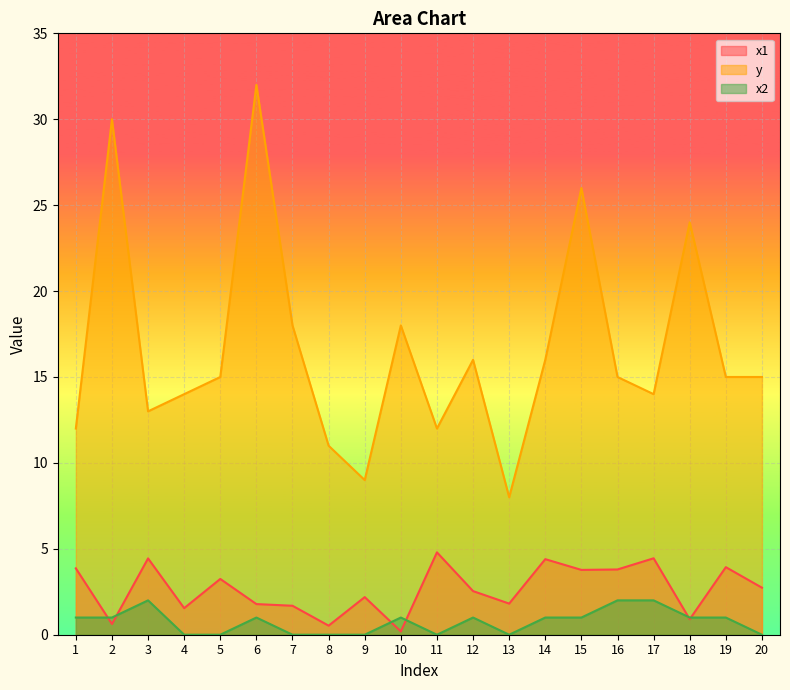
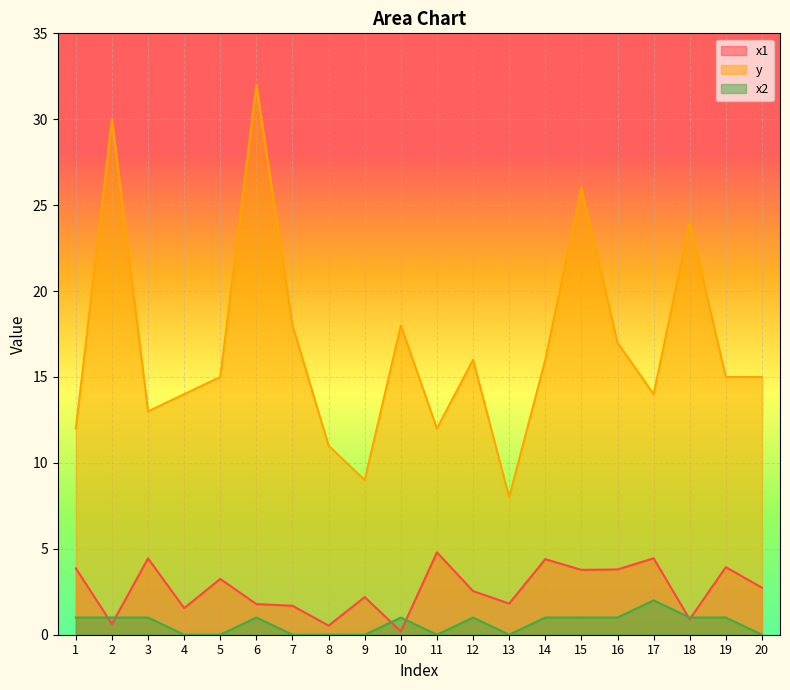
  {
    "x1": {
      "1": 4,
      "2": 0.6,
      "3": 4.4,
      "4": 1.5,
      "5": 3.2,
      "6": 1.8,
      "7": 1.7,
      "8": 0.5,
      "9": 2.2,
      "10": 0.2,
      "11": 4.8,
      "12": 2.5,
      "13": 1.8,
      "14": 4.4,
      "15": 3.8,
      "16": 3.8,
      "17": 4.4,
      "19": 4,
      "20": 2.7
    },
    "y": {
      "1": 12,
      "2": 30,
      "3": 13,
      "4": 14,
      "5": 15,
      "6": 32,
      "7": 18,
      "8": 11,
      "9": 9,
      "10": 18,
      "11": 12,
      "12": 16,
      "13": 8,
      "14": 16,
      "15": 26,
-     "16": 15,
+     "16": 17,
      "17": 14,
      "18": 24,
      "19": 15,
      "20": 15
    },
    "x2": {
      "1": 1,
      "2": 1,
-     "3": 2,
+     "3": 1,
      "4": 0,
      "5": 0,
      "6": 1,
      "7": 0,
      "8": 0,
      "9": 0,
      "10": 1,
      "11": 0,
      "12": 1,
      "13": 0,
      "14": 1,
      "15": 1,
-     "16": 2,
+     "16": 1,
      "17": 2,
      "19": 1,
      "20": 0
    }
  }
